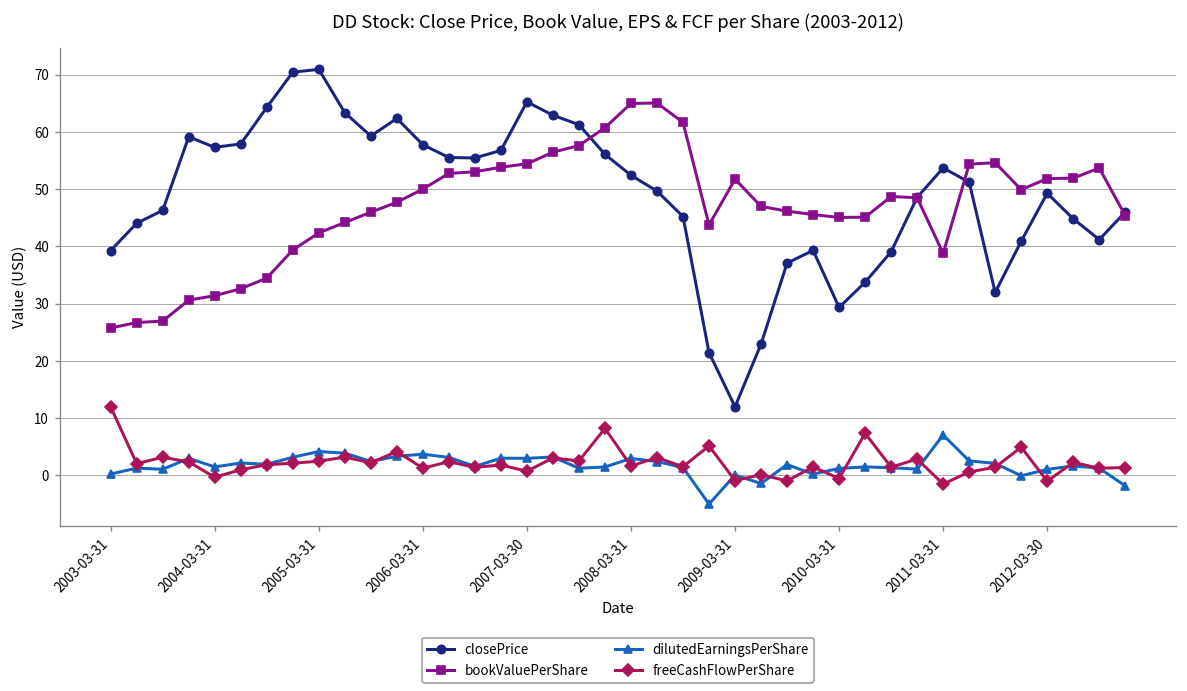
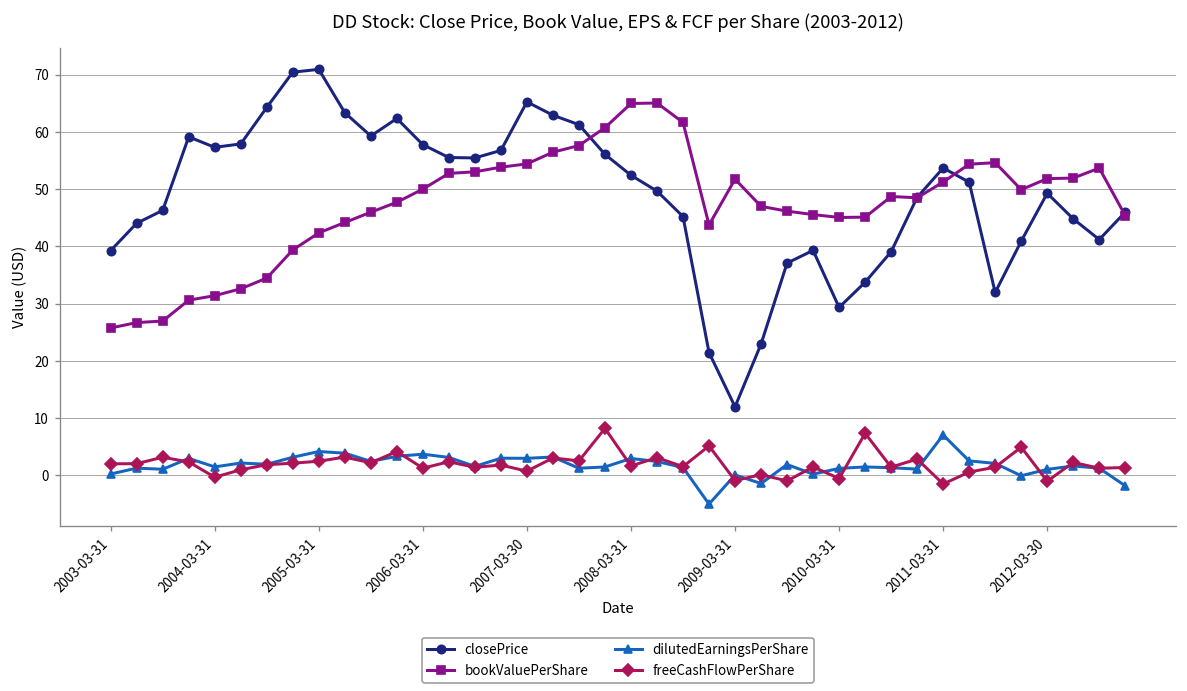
  {
    "closePrice": {
      "2003-03-31": 39,
      "2004-03-31": 57,
      "2005-03-31": 71,
      "2006-03-31": 58,
      "2007-03-30": 65,
      "2008-03-31": 52,
      "2009-03-31": 12,
      "2010-03-31": 29,
      "2011-03-31": 54,
      "2012-03-30": 49
    },
    "bookValuePerShare": {
      "2003-03-31": 26,
      "2004-03-31": 31,
      "2005-03-31": 42,
      "2006-03-31": 50,
      "2007-03-30": 54,
      "2008-03-31": 65,
      "2009-03-31": 52,
      "2010-03-31": 45,
-     "2011-03-31": 39,
+     "2011-03-31": 51,
      "2012-03-30": 52
    },
    "dilutedEarningsPerShare": {
      "2003-03-31": 0,
      "2004-03-31": 1,
      "2005-03-31": 4,
      "2006-03-31": 4,
      "2007-03-30": 3,
      "2008-03-31": 3,
      "2009-03-31": 0,
      "2010-03-31": 1,
      "2011-03-31": 7,
      "2012-03-30": 1
    },
    "freeCashFlowPerShare": {
-     "2003-03-31": 12,
+     "2003-03-31": 2,
      "2004-03-31": 0,
      "2005-03-31": 2,
      "2006-03-31": 1,
      "2007-03-30": 1,
      "2008-03-31": 2,
      "2009-03-31": -1,
      "2010-03-31": -1,
      "2011-03-31": -1,
      "2012-03-30": -1
    }
  }
